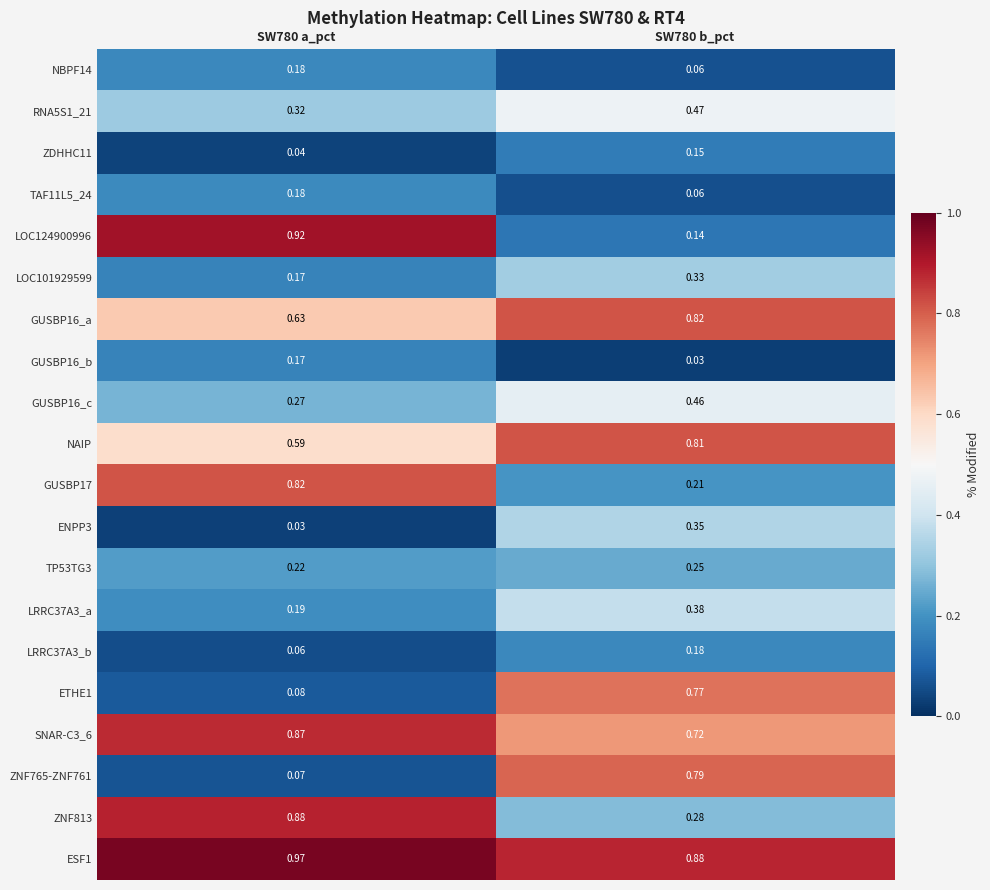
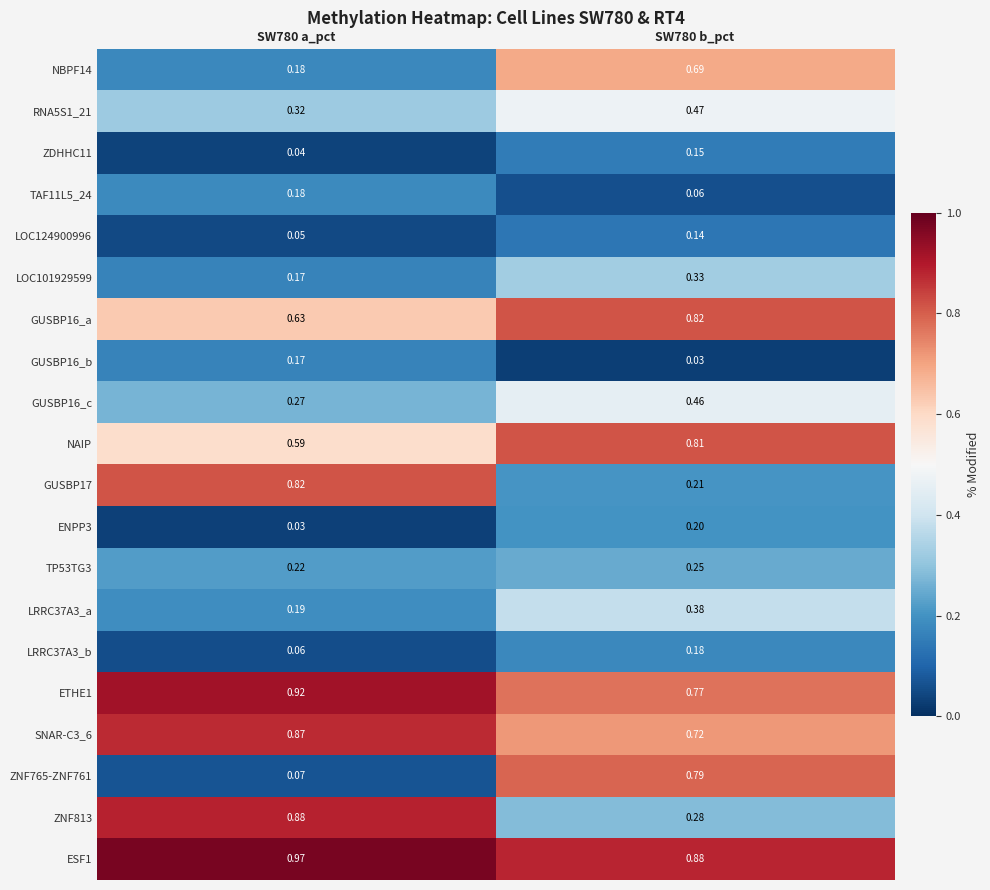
  {
    "NBPF14": {
      "SW780 a_pct": 0.18,
-     "SW780 b_pct": 0.06
+     "SW780 b_pct": 0.69
    },
    "RNA5S1_21": {
      "SW780 a_pct": 0.32,
      "SW780 b_pct": 0.47
    },
    "ZDHHC11": {
      "SW780 a_pct": 0.04,
      "SW780 b_pct": 0.15
    },
    "TAF11L5_24": {
      "SW780 a_pct": 0.18,
      "SW780 b_pct": 0.06
    },
    "LOC124900996": {
-     "SW780 a_pct": 0.92,
+     "SW780 a_pct": 0.05,
      "SW780 b_pct": 0.14
    },
    "LOC101929599": {
      "SW780 a_pct": 0.17,
      "SW780 b_pct": 0.33
    },
    "GUSBP16_a": {
      "SW780 a_pct": 0.63,
      "SW780 b_pct": 0.82
    },
    "GUSBP16_b": {
      "SW780 a_pct": 0.17,
      "SW780 b_pct": 0.03
    },
    "GUSBP16_c": {
      "SW780 a_pct": 0.27,
      "SW780 b_pct": 0.46
    },
    "NAIP": {
      "SW780 a_pct": 0.59,
      "SW780 b_pct": 0.81
    },
    "GUSBP17": {
      "SW780 a_pct": 0.82,
      "SW780 b_pct": 0.21
    },
    "ENPP3": {
      "SW780 a_pct": 0.03,
-     "SW780 b_pct": 0.35
+     "SW780 b_pct": 0.20
    },
    "TP53TG3": {
      "SW780 a_pct": 0.22,
      "SW780 b_pct": 0.25
    },
    "LRRC37A3_a": {
      "SW780 a_pct": 0.19,
      "SW780 b_pct": 0.38
    },
    "LRRC37A3_b": {
      "SW780 a_pct": 0.06,
      "SW780 b_pct": 0.18
    },
    "ETHE1": {
-     "SW780 a_pct": 0.08,
+     "SW780 a_pct": 0.92,
      "SW780 b_pct": 0.77
    },
    "SNAR-C3_6": {
      "SW780 a_pct": 0.87,
      "SW780 b_pct": 0.72
    },
    "ZNF765-ZNF761": {
      "SW780 a_pct": 0.07,
      "SW780 b_pct": 0.79
    },
    "ZNF813": {
      "SW780 a_pct": 0.88,
      "SW780 b_pct": 0.28
    },
    "ESF1": {
      "SW780 a_pct": 0.97,
      "SW780 b_pct": 0.88
    }
  }
